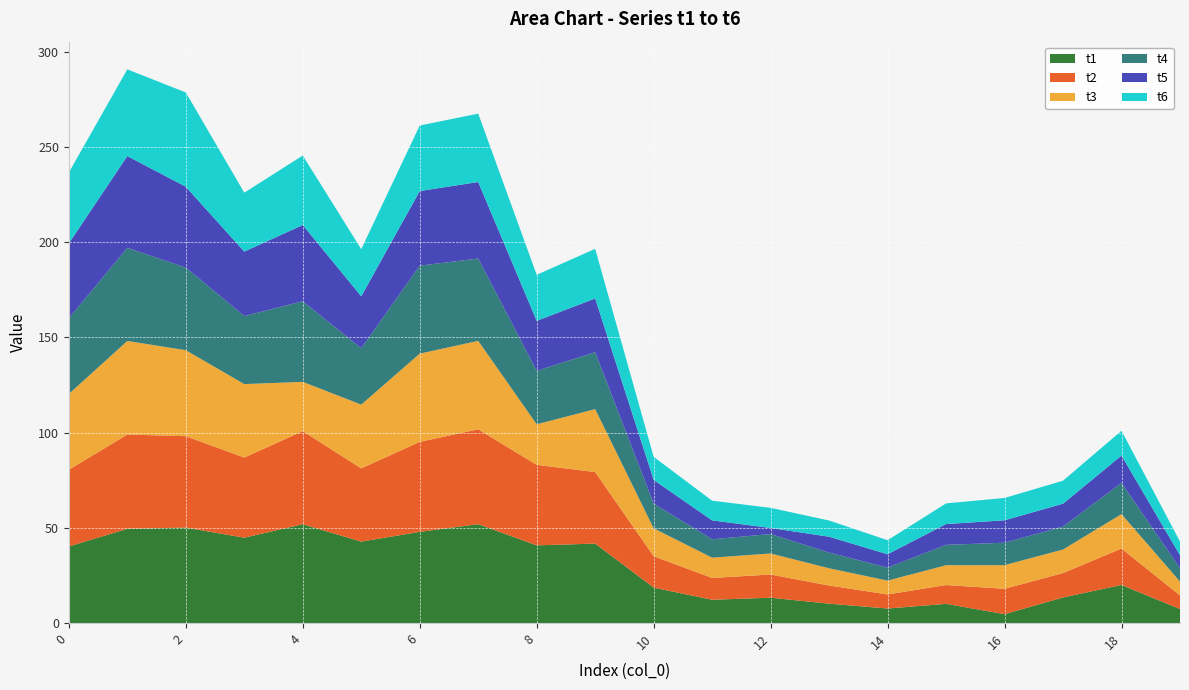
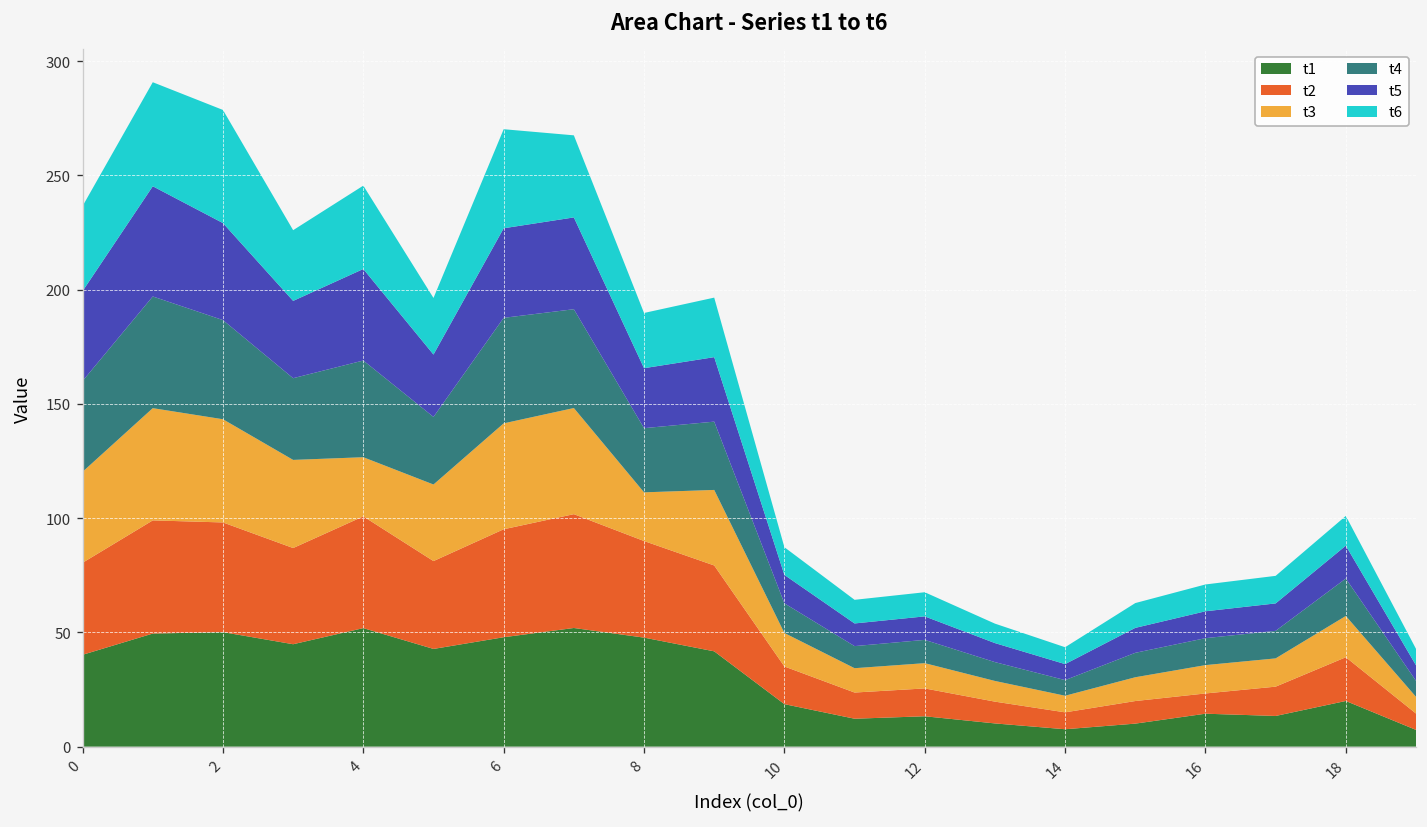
  {
    "t1": {
      "0": 40,
      "2": 50,
      "4": 52,
      "6": 48,
-     "8": 41,
+     "8": 48,
      "10": 19,
      "12": 13,
      "14": 8,
-     "16": 5,
+     "16": 14,
      "18": 20
    },
    "t2": {
      "0": 40,
      "2": 48,
      "4": 49,
      "6": 47,
      "8": 42,
      "10": 16,
      "12": 12,
      "14": 7,
-     "16": 13,
+     "16": 9,
      "18": 19
    },
    "t3": {
      "0": 40,
      "2": 45,
      "4": 26,
      "6": 46,
      "8": 21,
      "10": 15,
      "12": 11,
      "14": 7,
      "16": 12,
      "18": 18
    },
    "t4": {
      "0": 40,
      "2": 43,
      "4": 42,
      "6": 46,
      "8": 28,
      "10": 13,
      "12": 10,
      "14": 7,
      "16": 12,
      "18": 16
    },
    "t5": {
      "0": 39,
      "2": 42,
      "4": 40,
      "6": 39,
      "8": 26,
      "10": 12,
-     "12": 3,
+     "12": 10,
      "14": 7,
      "16": 12,
      "18": 14
    },
    "t6": {
      "0": 37,
      "2": 50,
      "4": 36,
-     "6": 34,
+     "6": 43,
      "8": 24,
      "10": 12,
      "12": 11,
      "14": 7,
      "16": 12,
      "18": 13
    }
  }
